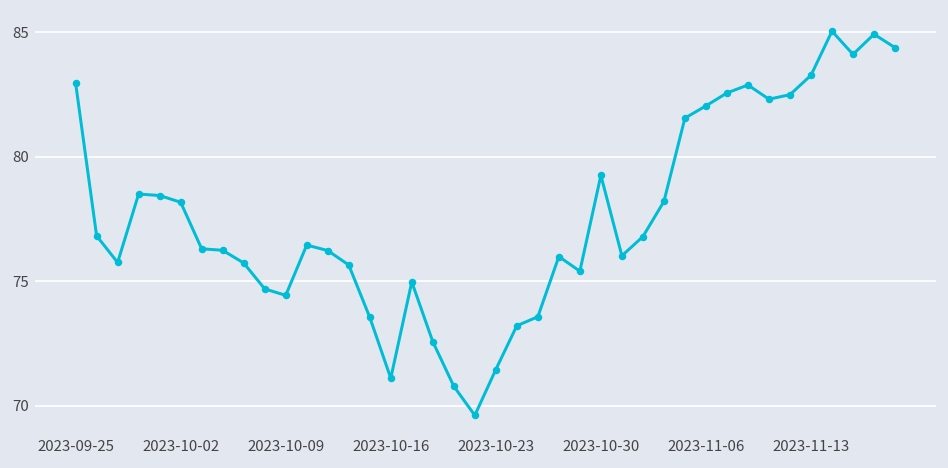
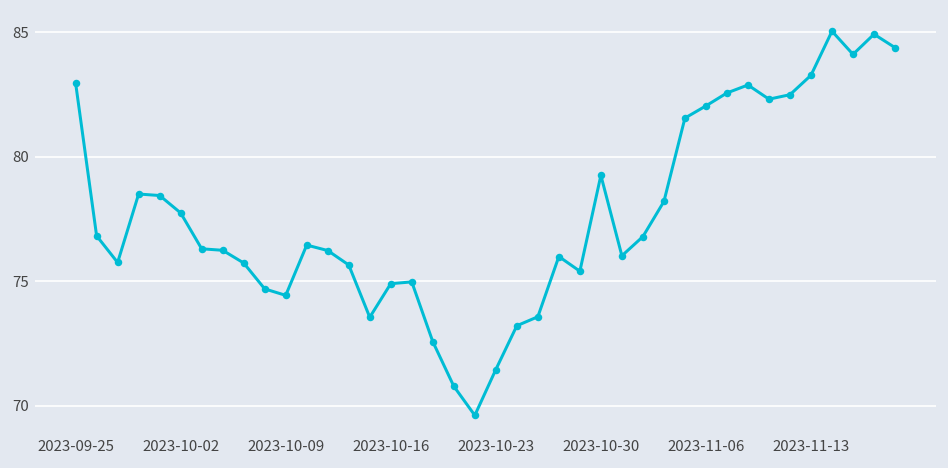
  {
    "2023-09-25": 83.0,
-   "2023-10-02": 78.2,
+   "2023-10-02": 77.7,
    "2023-10-09": 74.4,
-   "2023-10-16": 71.1,
+   "2023-10-16": 74.9,
    "2023-10-23": 71.5,
    "2023-10-30": 79.3,
    "2023-11-06": 82.0,
    "2023-11-13": 83.3
  }
